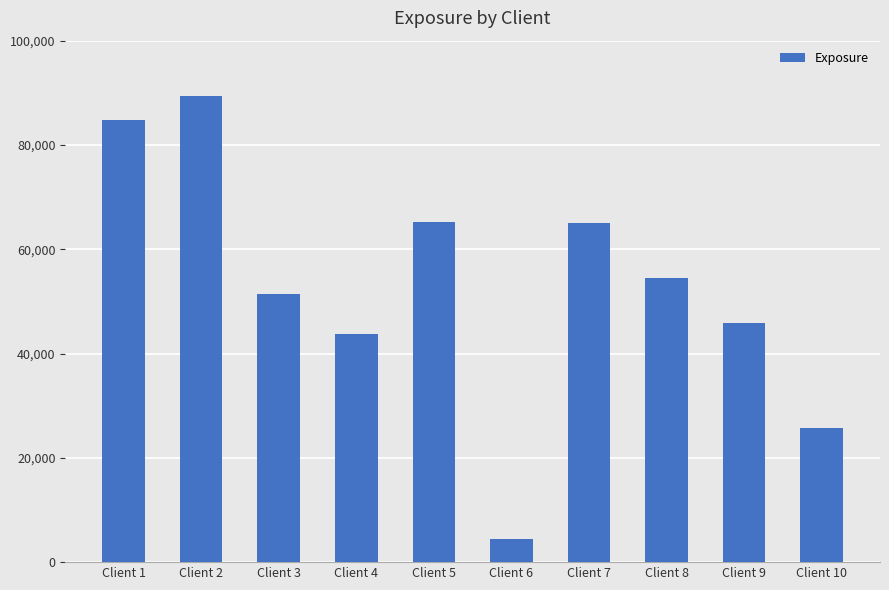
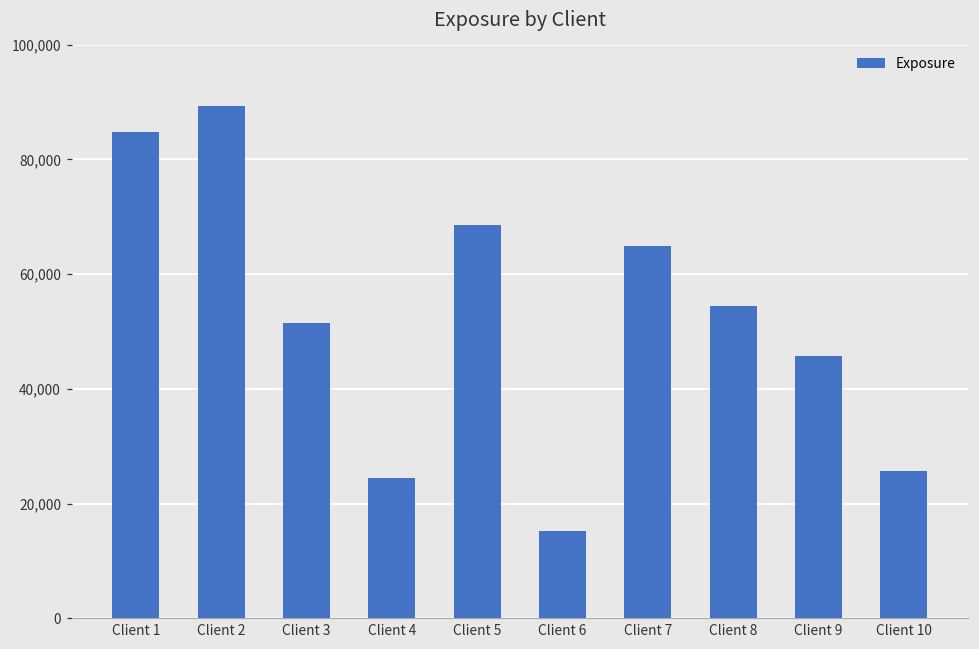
  {
    "Client 1": "85,000",
    "Client 2": "89,000",
    "Client 3": "51,000",
-   "Client 4": "44,000",
-   "Client 5": "65,000",
-   "Client 6": "5,000",
+   "Client 4": "24,000",
+   "Client 5": "68,000",
+   "Client 6": "15,000",
    "Client 7": "65,000",
    "Client 8": "54,000",
    "Client 9": "46,000",
    "Client 10": "26,000"
  }
